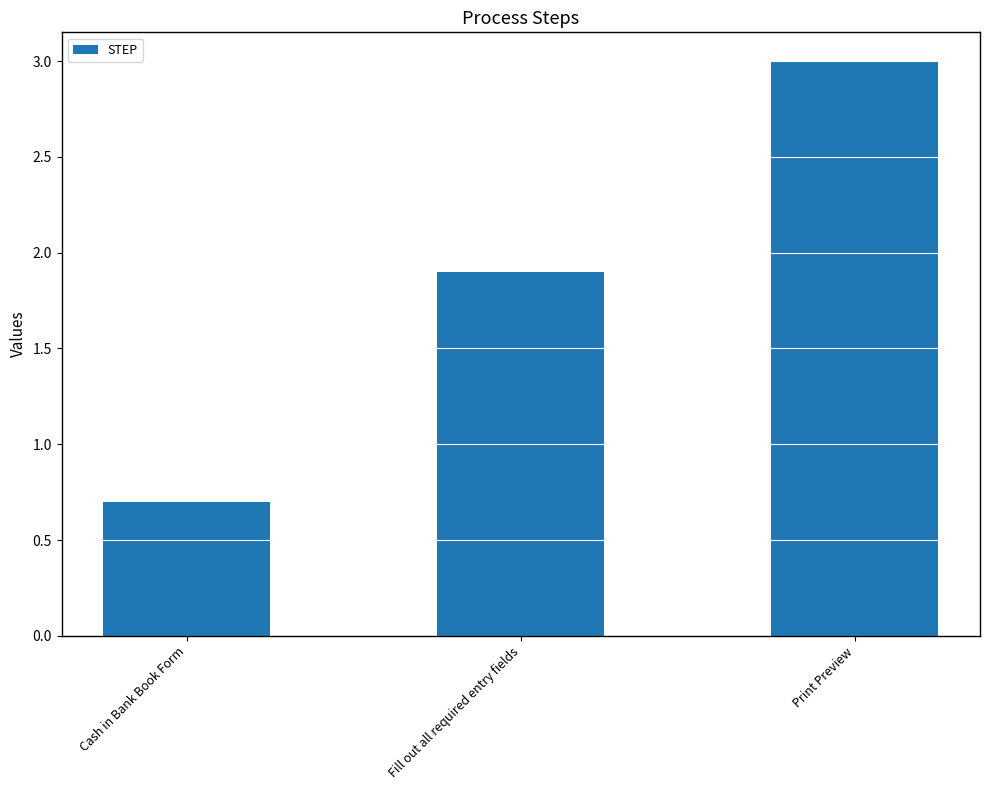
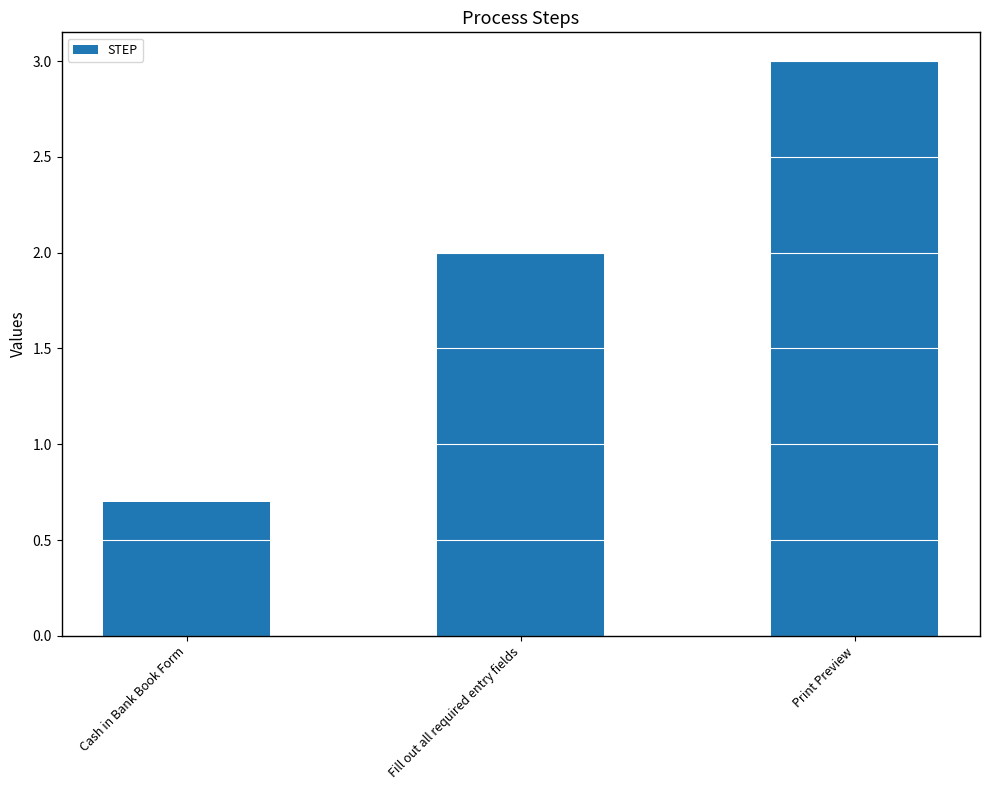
  {
    "Cash in Bank Book Form": 0.7,
-   "Fill out all required entry fields": 1.9,
+   "Fill out all required entry fields": 2.0,
    "Print Preview": 3.0
  }
